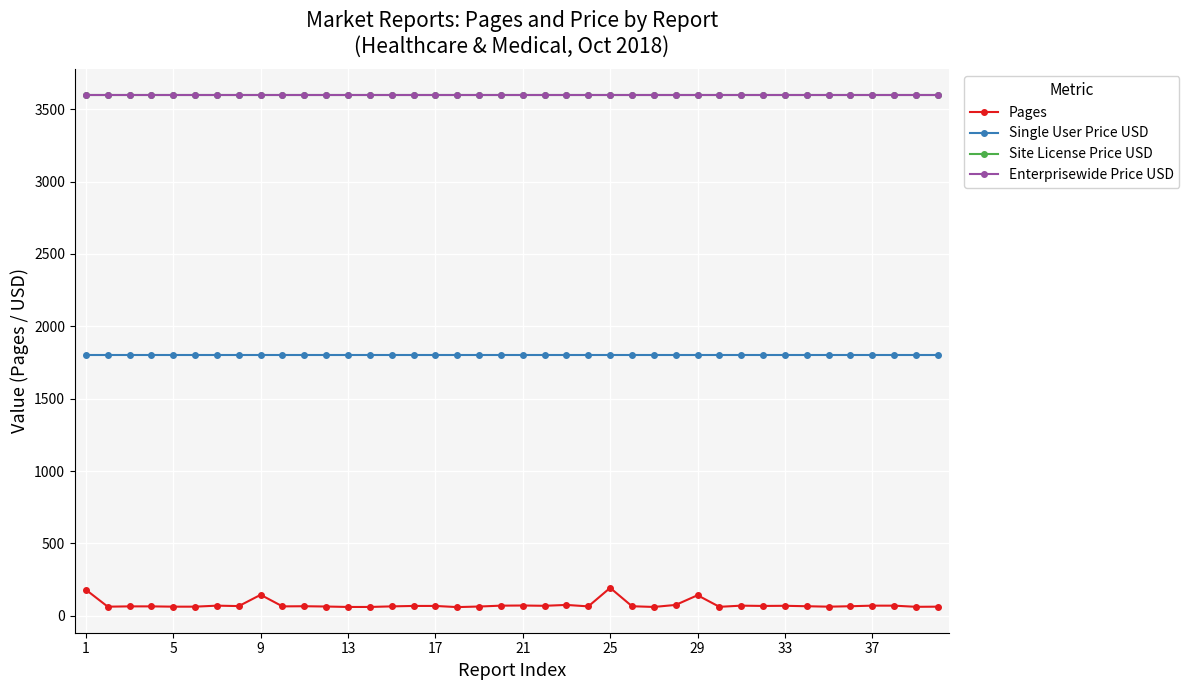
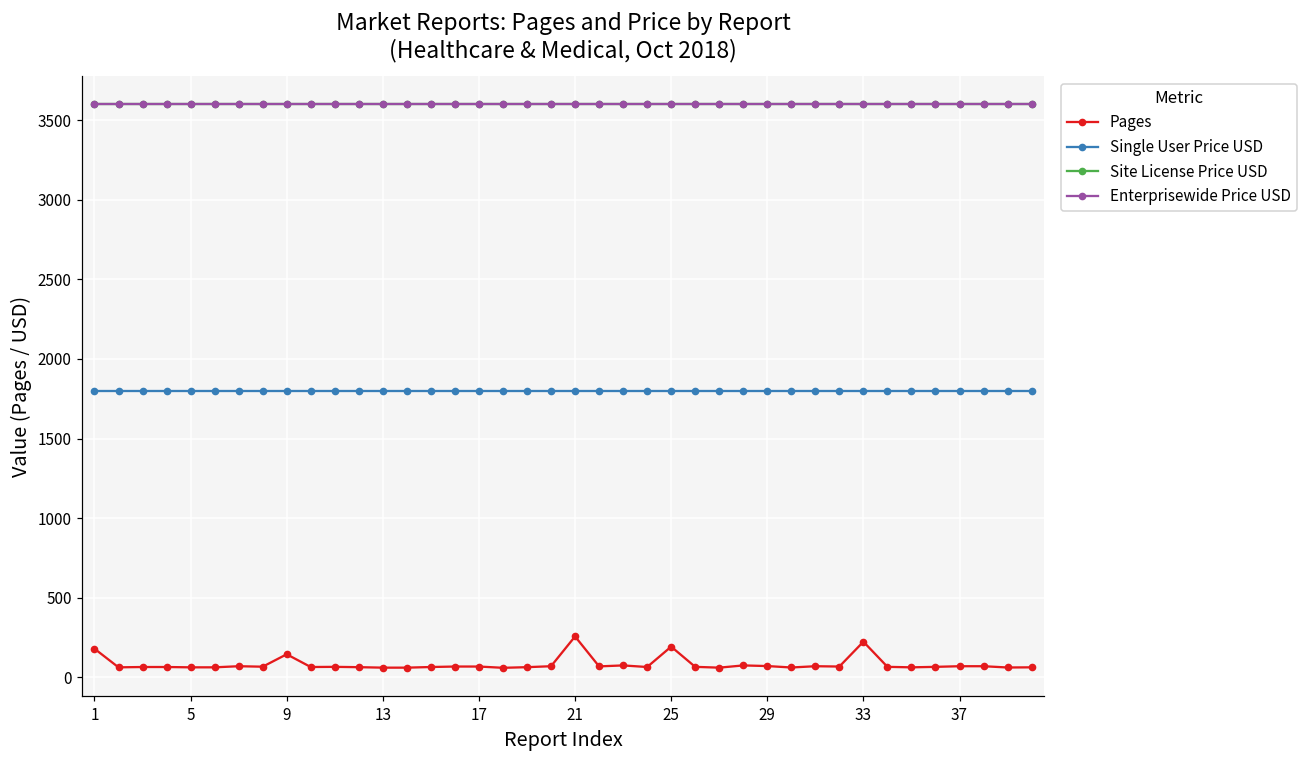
  {
    "Pages": {
      "1": 180,
      "5": 60,
      "9": 150,
      "13": 60,
      "17": 70,
-     "21": 70,
+     "21": 260,
      "25": 190,
-     "29": 140,
-     "33": 70,
+     "29": 70,
+     "33": 220,
      "37": 70
    },
    "Single User Price USD": {
      "1": 1800,
      "5": 1800,
      "9": 1800,
      "13": 1800,
      "17": 1800,
      "21": 1800,
      "25": 1800,
      "29": 1800,
      "33": 1800,
      "37": 1800
    },
    "Enterprisewide Price USD": {
      "1": 3600,
      "5": 3600,
      "9": 3600,
      "13": 3600,
      "17": 3600,
      "21": 3600,
      "25": 3600,
      "29": 3600,
      "33": 3600,
      "37": 3600
    }
  }
